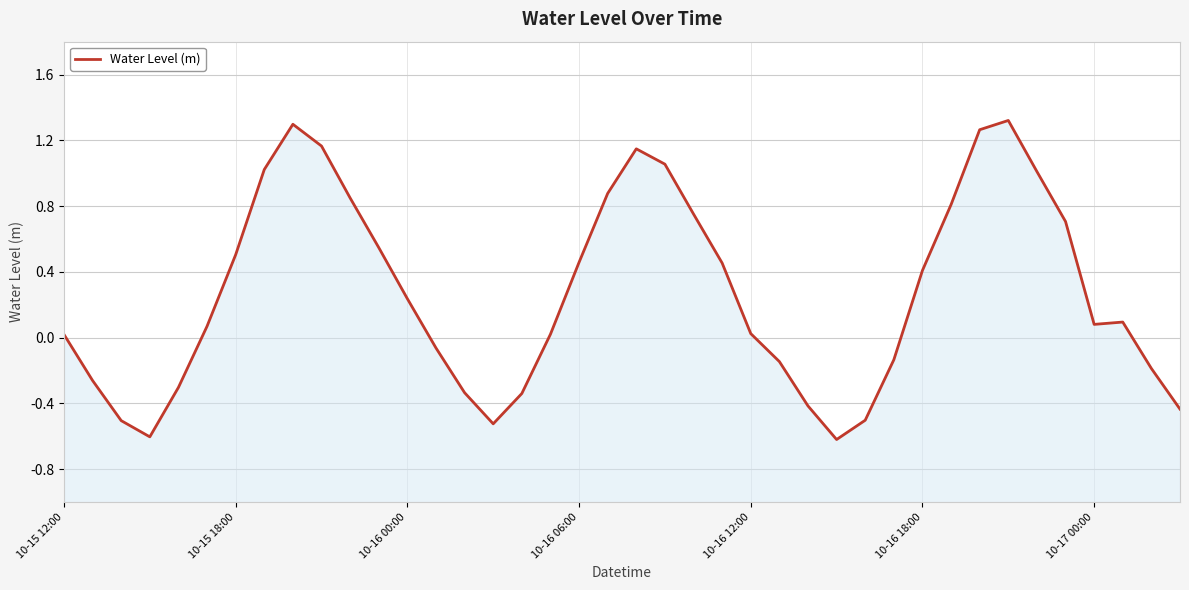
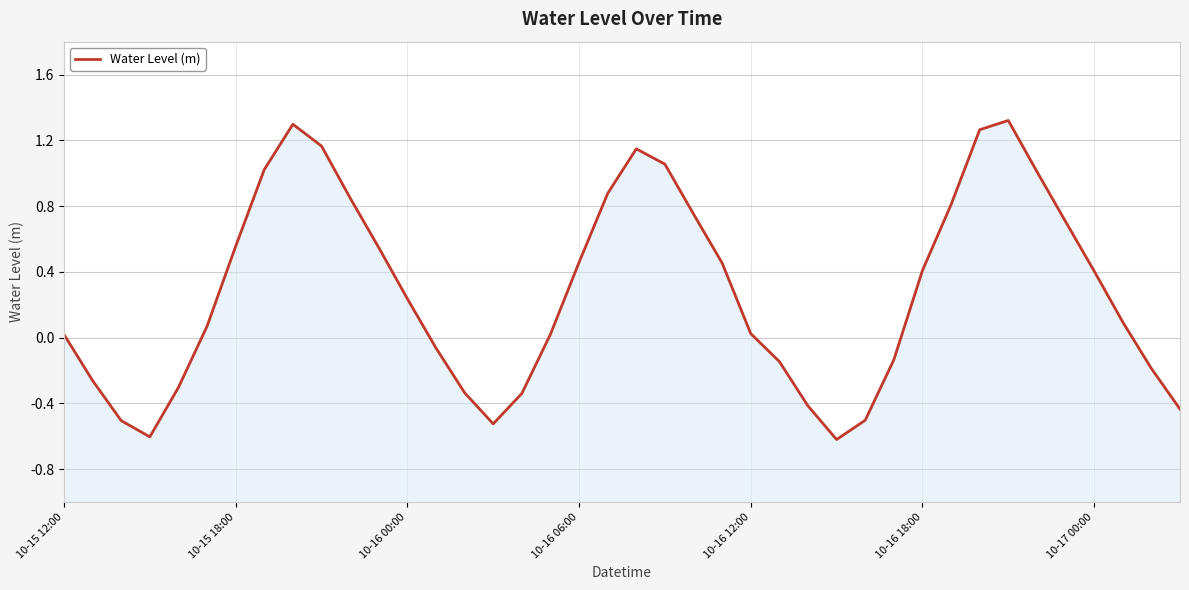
  {
    "10-15 12:00": 0.02,
-   "10-15 18:00": 0.50,
+   "10-15 18:00": 0.56,
    "10-16 00:00": 0.24,
    "10-16 06:00": 0.46,
    "10-16 12:00": 0.02,
    "10-16 18:00": 0.41,
-   "10-17 00:00": 0.08
+   "10-17 00:00": 0.41
  }
